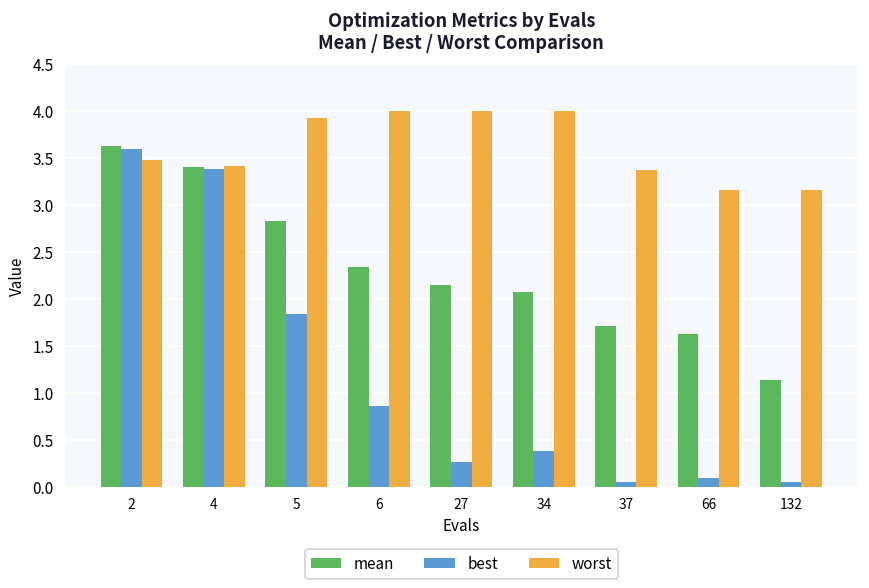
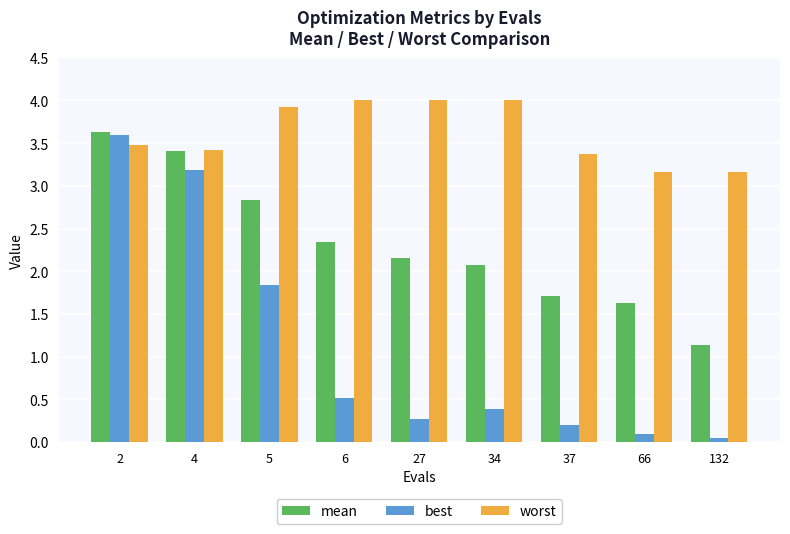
  {
    "mean": {
      "2": 3.6,
      "4": 3.4,
      "5": 2.8,
      "6": 2.3,
      "27": 2.2,
      "34": 2.1,
      "37": 1.7,
      "66": 1.6,
      "132": 1.1
    },
    "best": {
      "2": 3.6,
-     "4": 3.4,
+     "4": 3.2,
      "5": 1.8,
-     "6": 0.9,
+     "6": 0.5,
      "27": 0.3,
      "34": 0.4,
-     "37": 0.1,
+     "37": 0.2,
      "66": 0.1,
      "132": 0.0
    },
    "worst": {
      "2": 3.5,
      "4": 3.4,
      "5": 3.9,
      "6": 4.0,
      "27": 4.0,
      "34": 4.0,
      "37": 3.4,
      "66": 3.2,
      "132": 3.2
    }
  }
